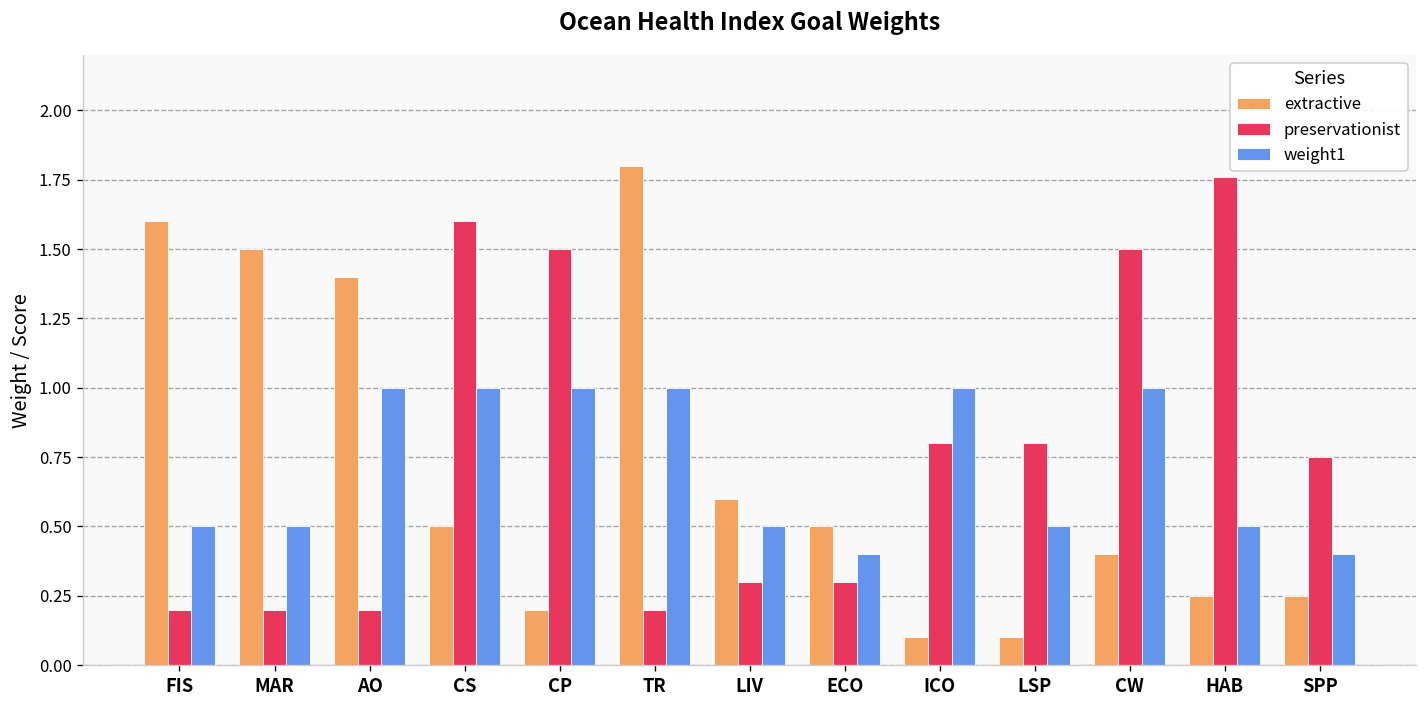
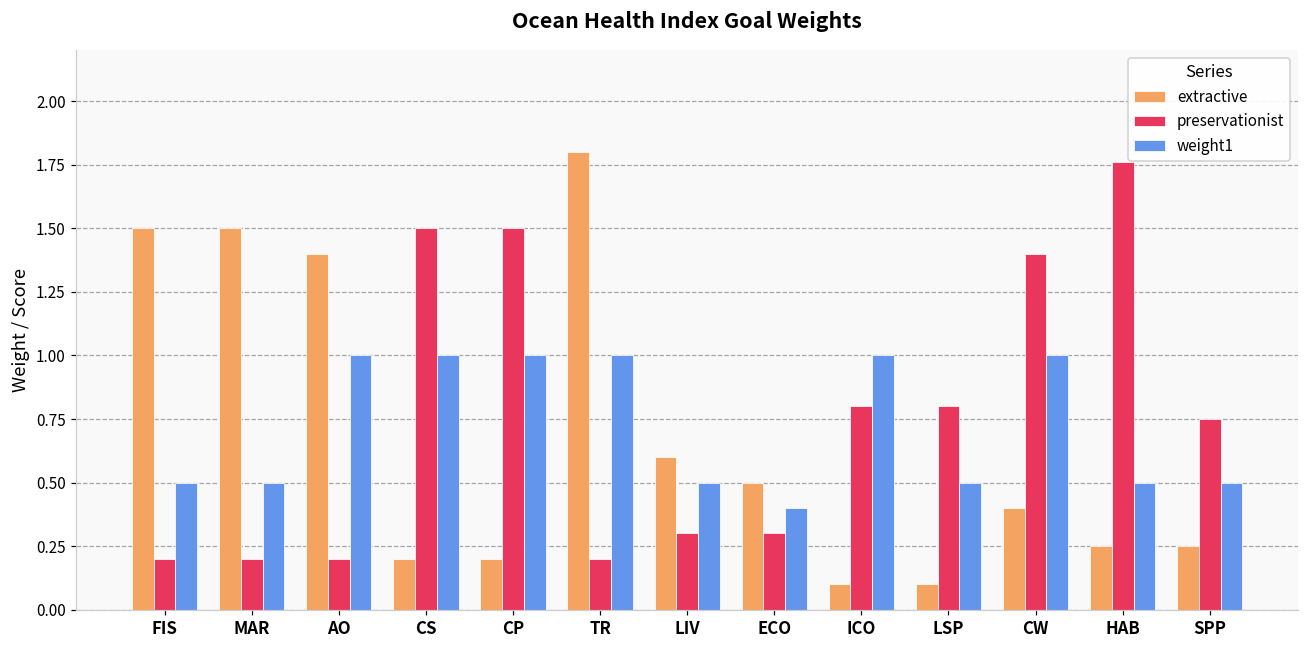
  {
    "extractive": {
-     "FIS": 1.6,
+     "FIS": 1.5,
      "MAR": 1.5,
      "AO": 1.4,
-     "CS": 0.5,
+     "CS": 0.2,
      "CP": 0.2,
      "TR": 1.8,
      "LIV": 0.6,
      "ECO": 0.5,
      "ICO": 0.1,
      "LSP": 0.1,
      "CW": 0.4,
      "HAB": 0.25,
      "SPP": 0.25
    },
    "preservationist": {
      "FIS": 0.2,
      "MAR": 0.2,
      "AO": 0.2,
-     "CS": 1.6,
+     "CS": 1.5,
      "CP": 1.5,
      "TR": 0.2,
      "LIV": 0.3,
      "ECO": 0.3,
      "ICO": 0.8,
      "LSP": 0.8,
-     "CW": 1.5,
+     "CW": 1.4,
      "HAB": 1.76,
      "SPP": 0.75
    },
    "weight1": {
      "FIS": 0.5,
      "MAR": 0.5,
      "AO": 1.0,
      "CS": 1.0,
      "CP": 1.0,
      "TR": 1.0,
      "LIV": 0.5,
      "ECO": 0.4,
      "ICO": 1.0,
      "LSP": 0.5,
      "CW": 1.0,
      "HAB": 0.5,
-     "SPP": 0.4
+     "SPP": 0.5
    }
  }
